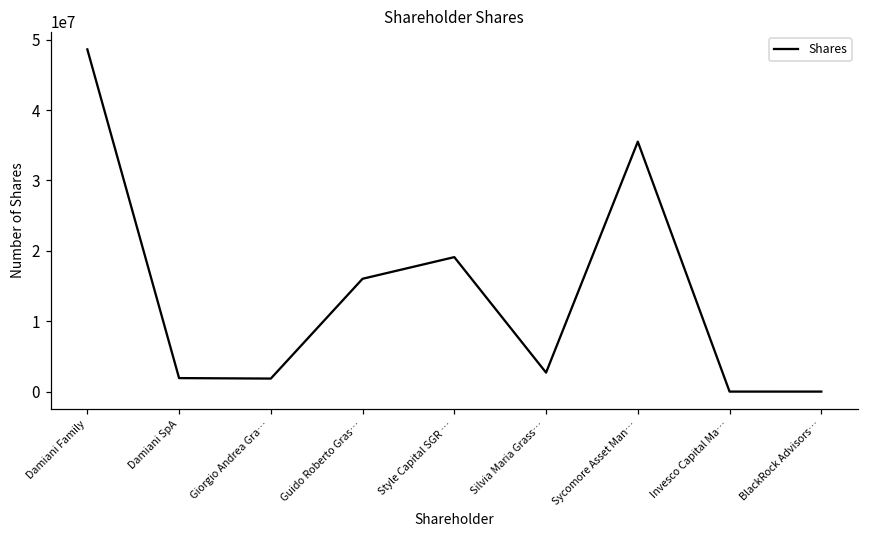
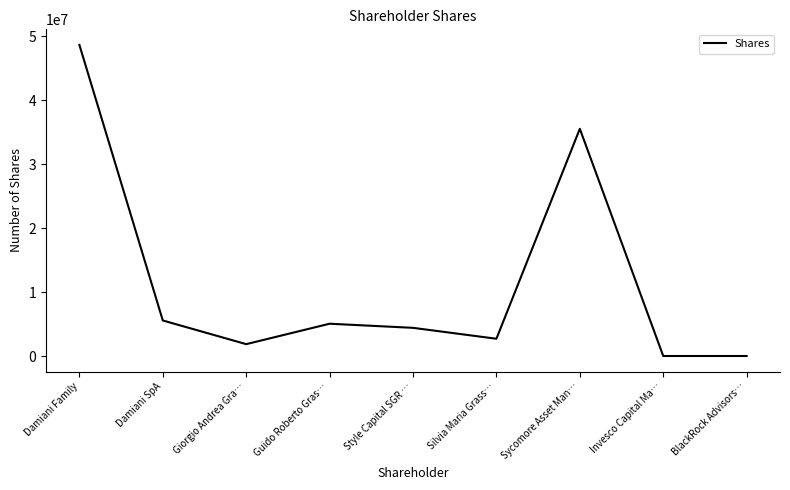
  {
    "Damiani Family": 49000000,
-   "Damiani SpA": 2000000,
+   "Damiani SpA": 6000000,
    "Giorgio Andrea Gra…": 2000000,
-   "Guido Roberto Gras…": 16000000,
-   "Style Capital SGR …": 19000000,
+   "Guido Roberto Gras…": 5000000,
+   "Style Capital SGR …": 4000000,
    "Silvia Maria Grass…": 3000000,
    "Sycomore Asset Man…": 36000000,
    "Invesco Capital Ma…": 0,
    "BlackRock Advisors…": 0
  }
